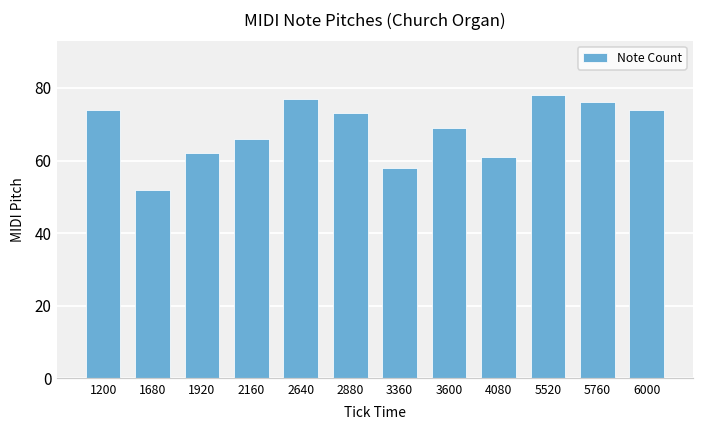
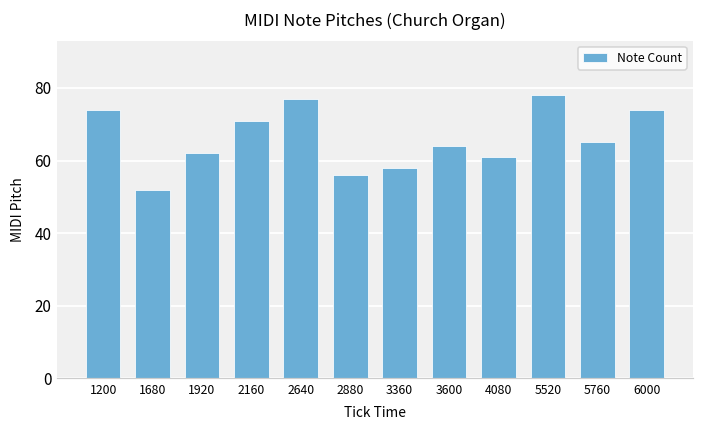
  {
    "1200": 74,
    "1680": 52,
    "1920": 62,
-   "2160": 66,
+   "2160": 71,
    "2640": 77,
-   "2880": 73,
+   "2880": 56,
    "3360": 58,
-   "3600": 69,
+   "3600": 64,
    "4080": 61,
    "5520": 78,
-   "5760": 76,
+   "5760": 65,
    "6000": 74
  }
